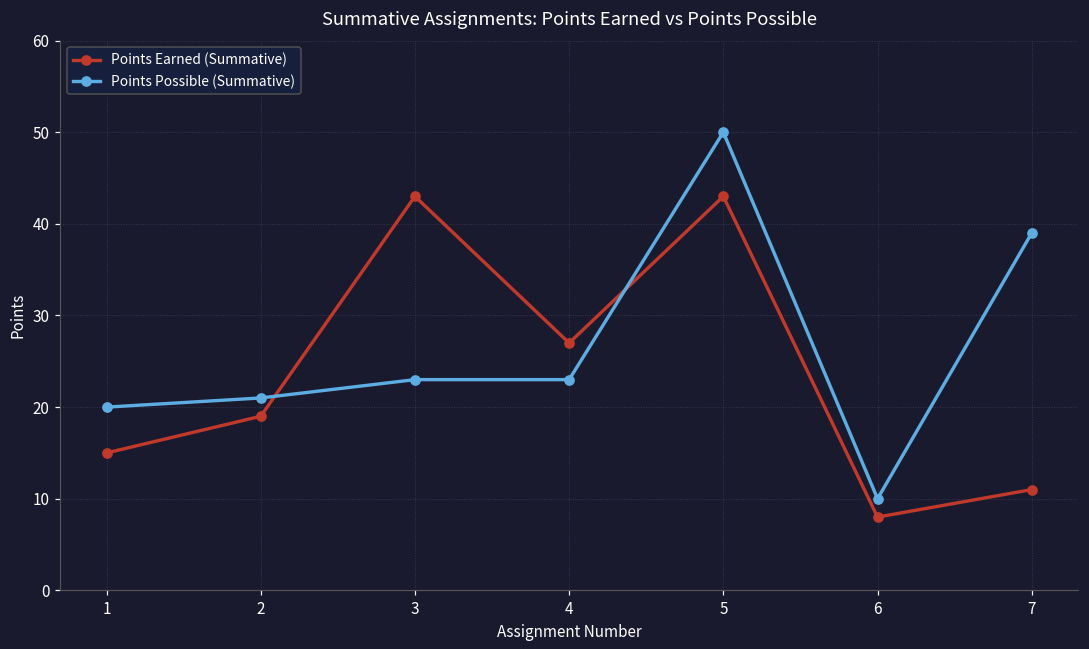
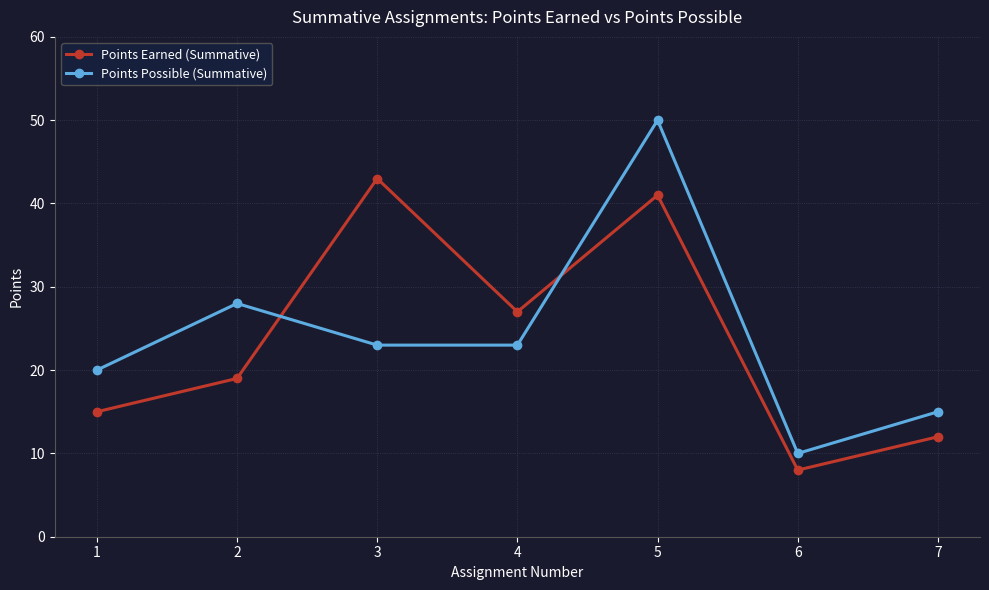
  {
    "Points Earned (Summative)": {
      "1": 15,
      "2": 19,
      "3": 43,
      "4": 27,
-     "5": 43,
+     "5": 41,
      "6": 8,
-     "7": 11
+     "7": 12
    },
    "Points Possible (Summative)": {
      "1": 20,
-     "2": 21,
+     "2": 28,
      "3": 23,
      "4": 23,
      "5": 50,
      "6": 10,
-     "7": 39
+     "7": 15
    }
  }
